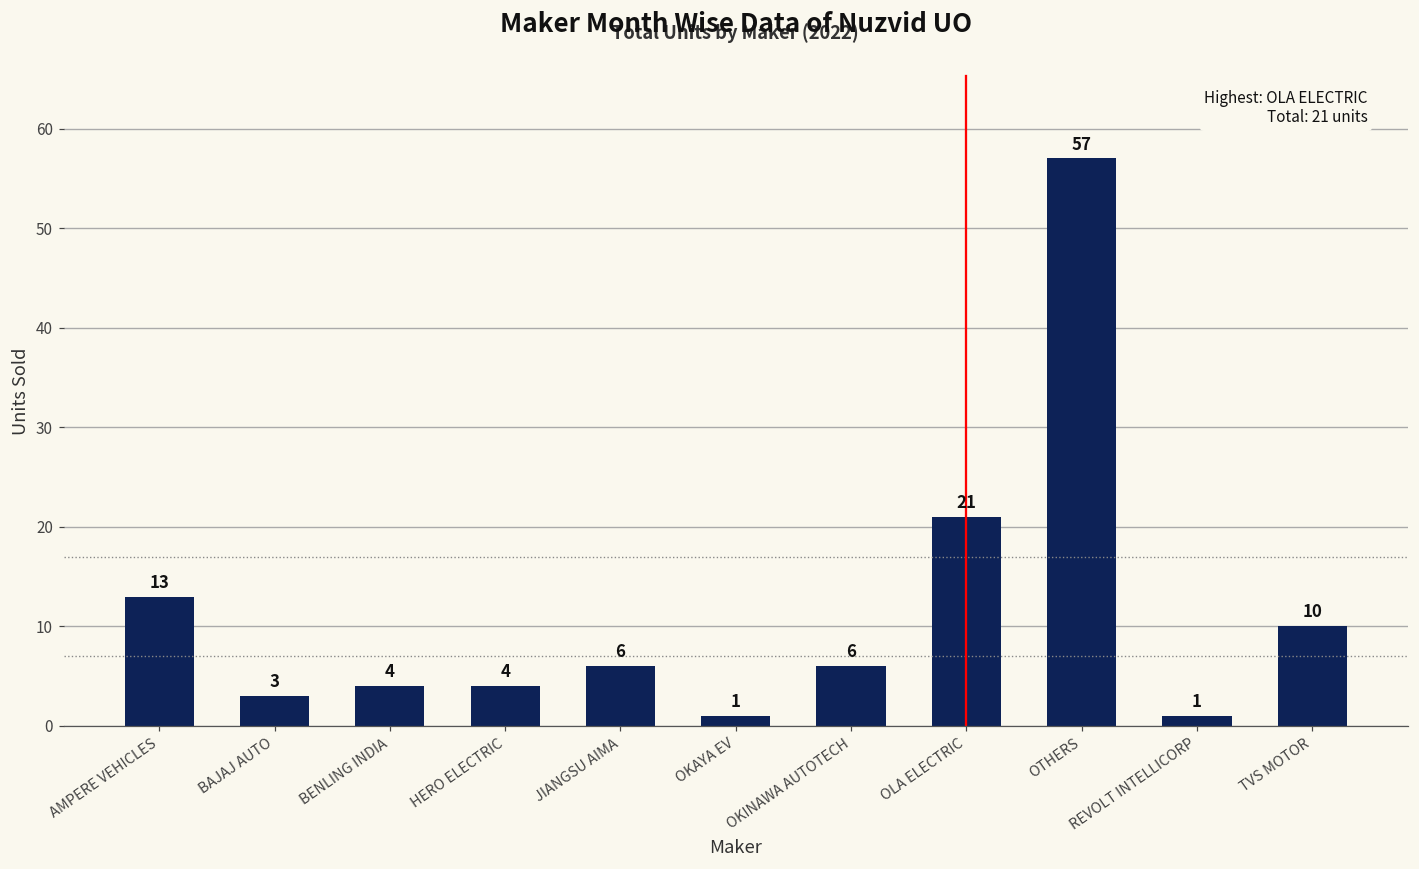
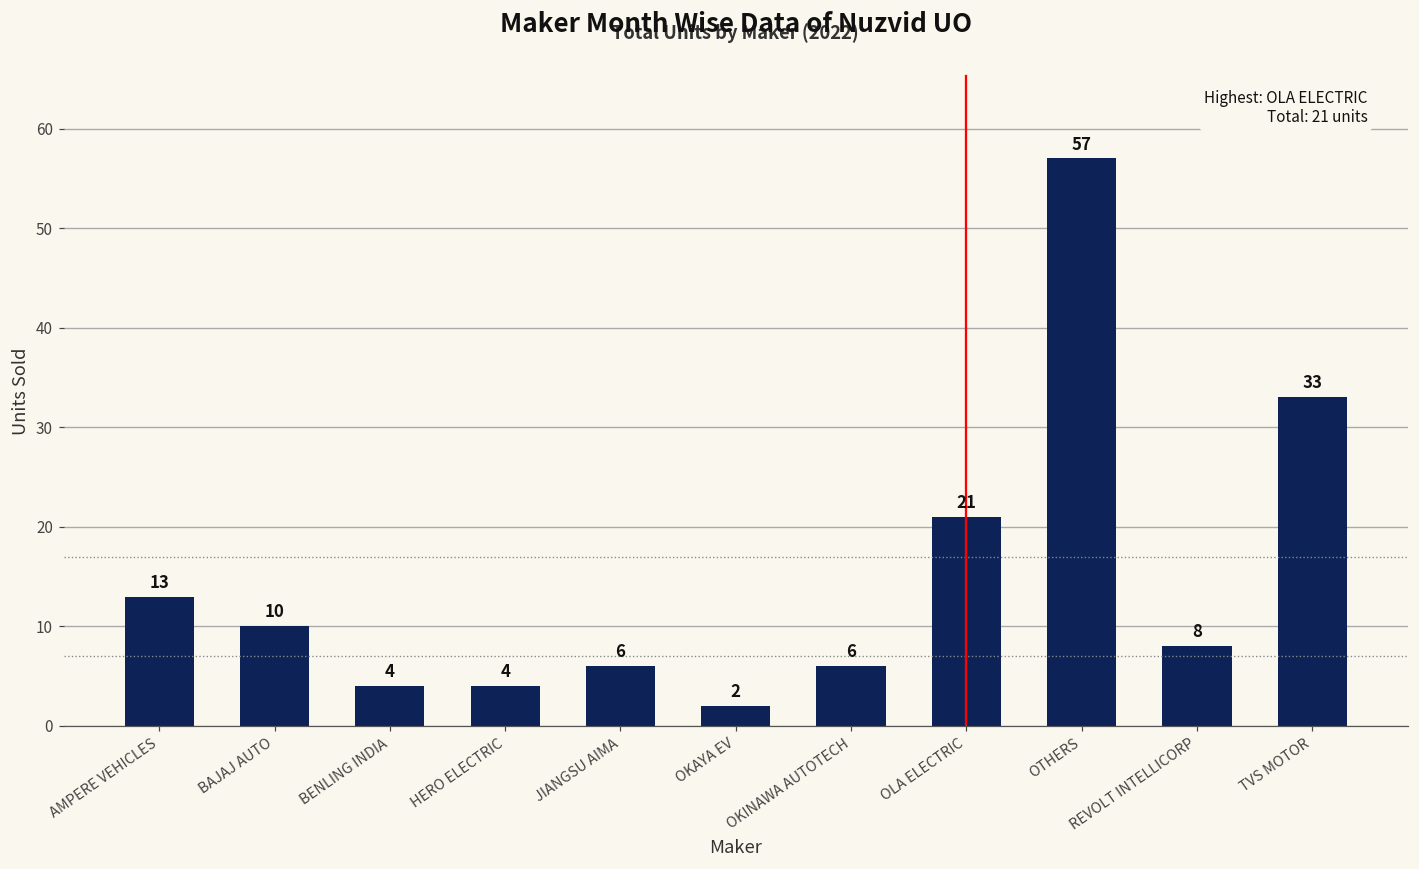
  {
    "AMPERE VEHICLES": 13,
-   "BAJAJ AUTO": 3,
+   "BAJAJ AUTO": 10,
    "BENLING INDIA": 4,
    "HERO ELECTRIC": 4,
    "JIANGSU AIMA": 6,
-   "OKAYA EV": 1,
+   "OKAYA EV": 2,
    "OKINAWA AUTOTECH": 6,
    "OLA ELECTRIC": 21,
    "OTHERS": 57,
-   "REVOLT INTELLICORP": 1,
-   "TVS MOTOR": 10
+   "REVOLT INTELLICORP": 8,
+   "TVS MOTOR": 33
  }
